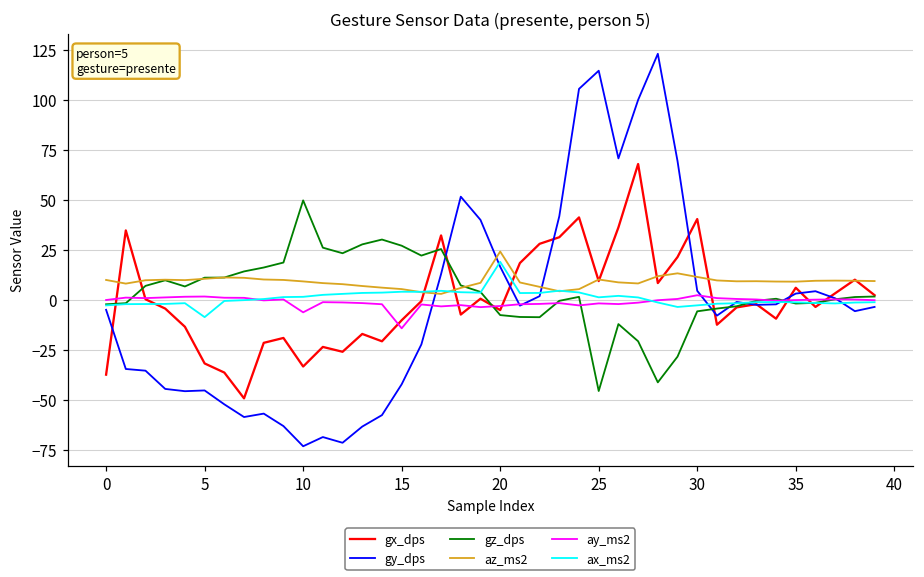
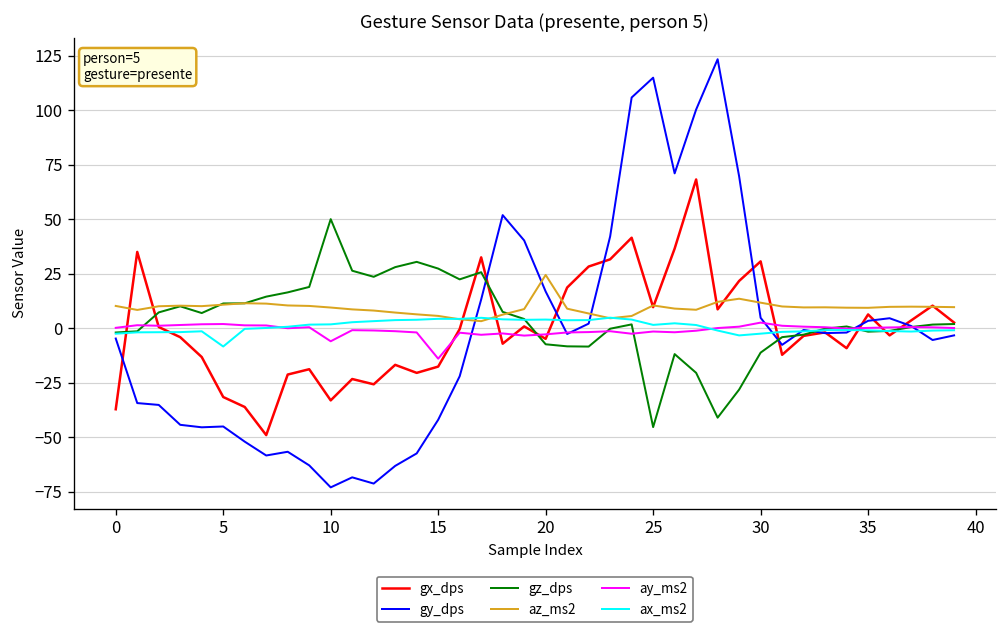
  {
    "gx_dps": {
      "0": -37,
      "5": -32,
      "10": -33,
-     "15": -10,
+     "15": -18,
      "20": -5,
-     "30": 41,
+     "30": 31,
      "35": 6
    },
    "gy_dps": {
      "0": -5,
      "5": -45,
      "10": -73,
      "15": -42,
      "20": 17,
      "25": 115,
      "30": 5,
      "35": 3
    },
    "gz_dps": {
      "10": 50,
      "15": 27,
      "20": -7,
      "25": -45,
-     "30": -6
+     "30": -11
    },
    "az_ms2": {
      "0": 10,
      "10": 9,
      "20": 24,
      "30": 12,
      "35": 9
    },
    "ay_ms2": {
      "0": 0,
      "5": 2,
      "10": -6,
      "15": -14,
      "20": -3,
      "25": -2,
      "30": 2
    },
    "ax_ms2": {
      "5": -8,
      "10": 2,
-     "20": 19,
+     "20": 4,
      "25": 1,
      "30": -3
    }
  }
